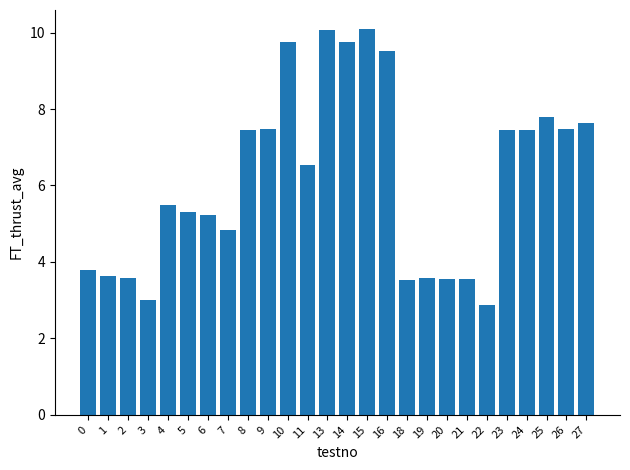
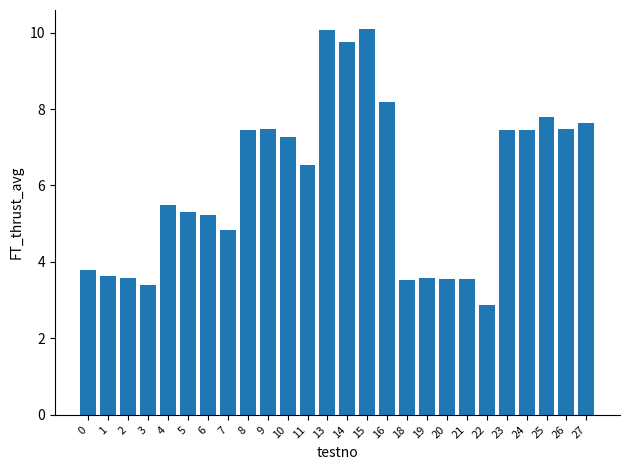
  {
    "0": 3.8,
    "1": 3.6,
    "2": 3.6,
-   "3": 3.0,
+   "3": 3.4,
    "4": 5.5,
    "5": 5.3,
    "6": 5.2,
    "7": 4.8,
    "8": 7.5,
    "9": 7.5,
-   "10": 9.8,
+   "10": 7.3,
    "11": 6.5,
    "13": 10.1,
    "14": 9.8,
    "15": 10.1,
-   "16": 9.5,
+   "16": 8.2,
    "18": 3.5,
    "19": 3.6,
    "20": 3.6,
    "21": 3.6,
    "22": 2.9,
    "23": 7.5,
    "24": 7.5,
    "25": 7.8,
    "26": 7.5,
    "27": 7.6
  }
